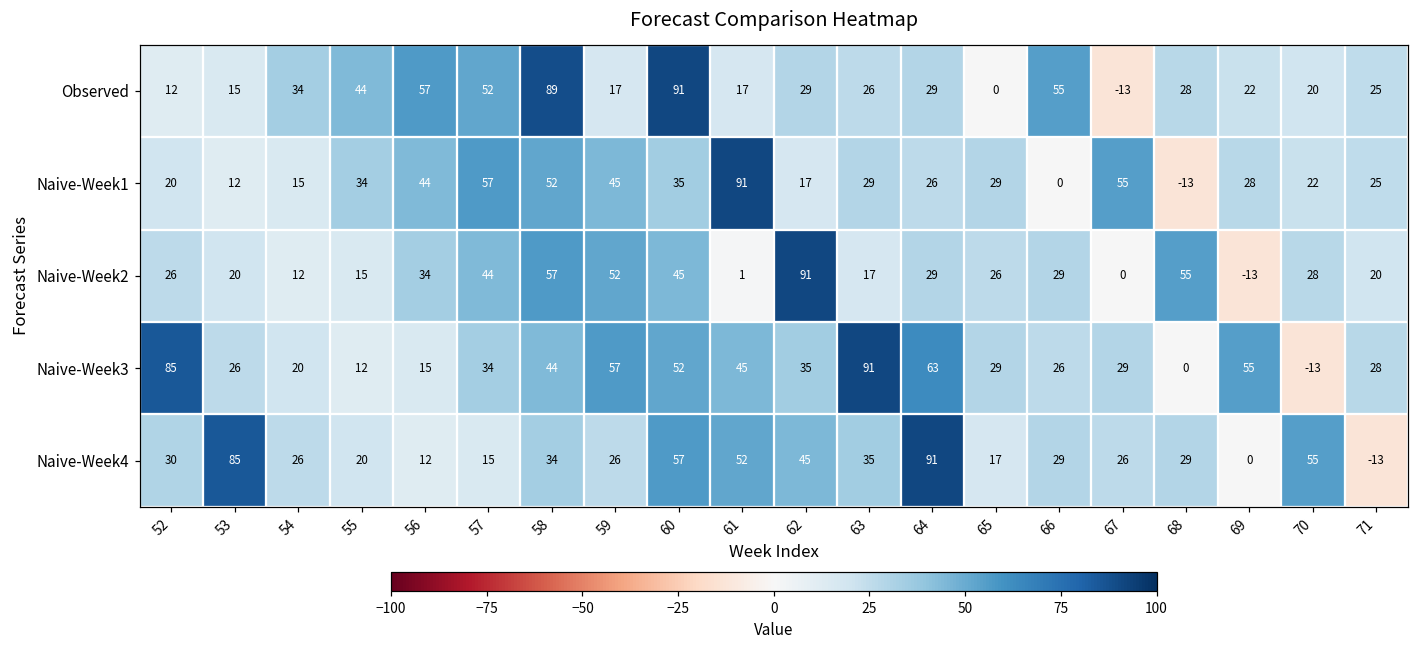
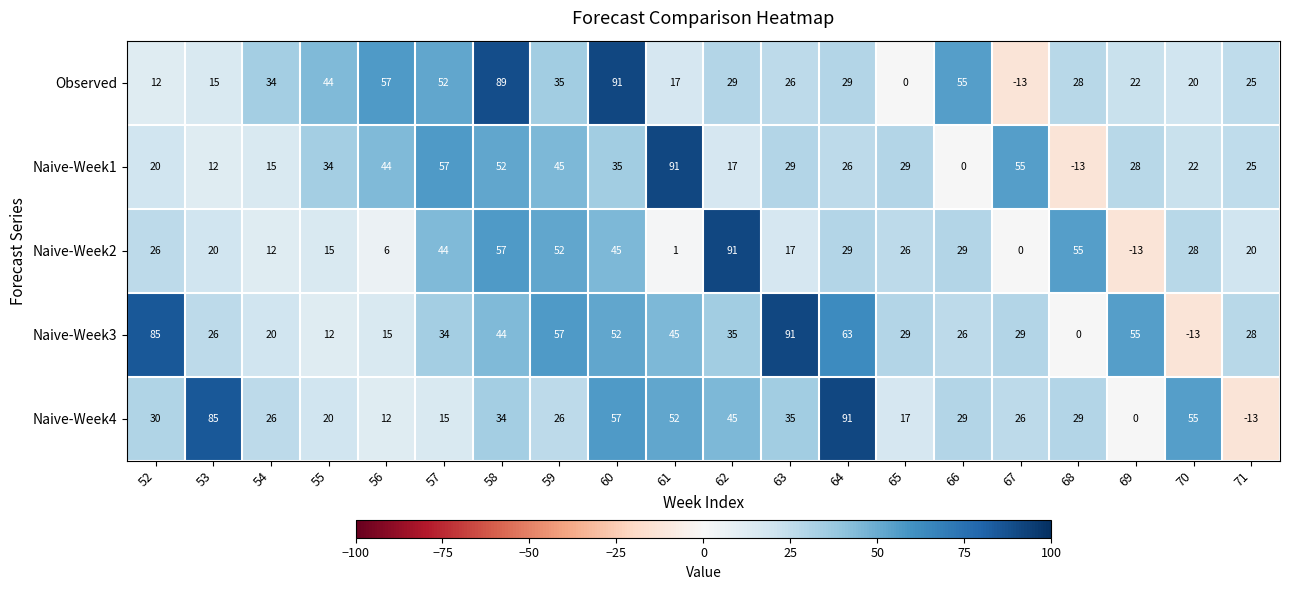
  {
    "Observed": {
      "52": 12,
      "53": 15,
      "54": 34,
      "55": 44,
      "56": 57,
      "57": 52,
      "58": 89,
-     "59": 17,
+     "59": 35,
      "60": 91,
      "61": 17,
      "62": 29,
      "63": 26,
      "64": 29,
      "65": 0,
      "66": 55,
      "67": -13,
      "68": 28,
      "69": 22,
      "70": 20,
      "71": 25
    },
    "Naive-Week1": {
      "52": 20,
      "53": 12,
      "54": 15,
      "55": 34,
      "56": 44,
      "57": 57,
      "58": 52,
      "59": 45,
      "60": 35,
      "61": 91,
      "62": 17,
      "63": 29,
      "64": 26,
      "65": 29,
      "66": 0,
      "67": 55,
      "68": -13,
      "69": 28,
      "70": 22,
      "71": 25
    },
    "Naive-Week2": {
      "52": 26,
      "53": 20,
      "54": 12,
      "55": 15,
-     "56": 34,
+     "56": 6,
      "57": 44,
      "58": 57,
      "59": 52,
      "60": 45,
      "61": 1,
      "62": 91,
      "63": 17,
      "64": 29,
      "65": 26,
      "66": 29,
      "67": 0,
      "68": 55,
      "69": -13,
      "70": 28,
      "71": 20
    },
    "Naive-Week3": {
      "52": 85,
      "53": 26,
      "54": 20,
      "55": 12,
      "56": 15,
      "57": 34,
      "58": 44,
      "59": 57,
      "60": 52,
      "61": 45,
      "62": 35,
      "63": 91,
      "64": 63,
      "65": 29,
      "66": 26,
      "67": 29,
      "68": 0,
      "69": 55,
      "70": -13,
      "71": 28
    },
    "Naive-Week4": {
      "52": 30,
      "53": 85,
      "54": 26,
      "55": 20,
      "56": 12,
      "57": 15,
      "58": 34,
      "59": 26,
      "60": 57,
      "61": 52,
      "62": 45,
      "63": 35,
      "64": 91,
      "65": 17,
      "66": 29,
      "67": 26,
      "68": 29,
      "69": 0,
      "70": 55,
      "71": -13
    }
  }
